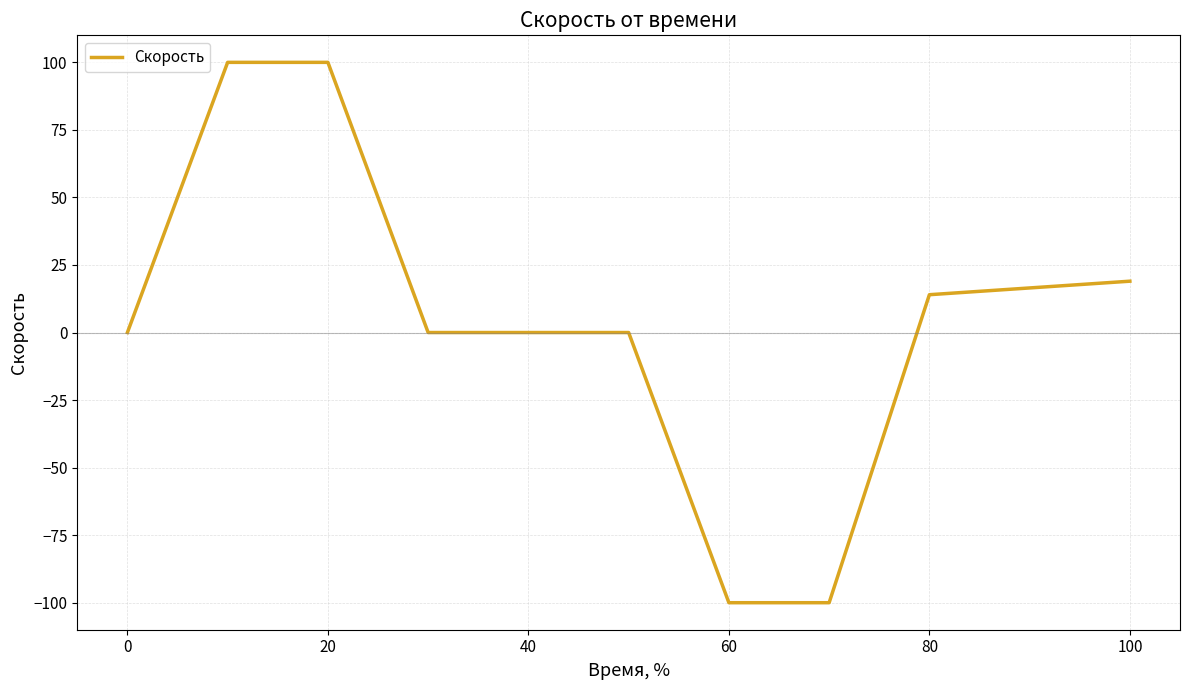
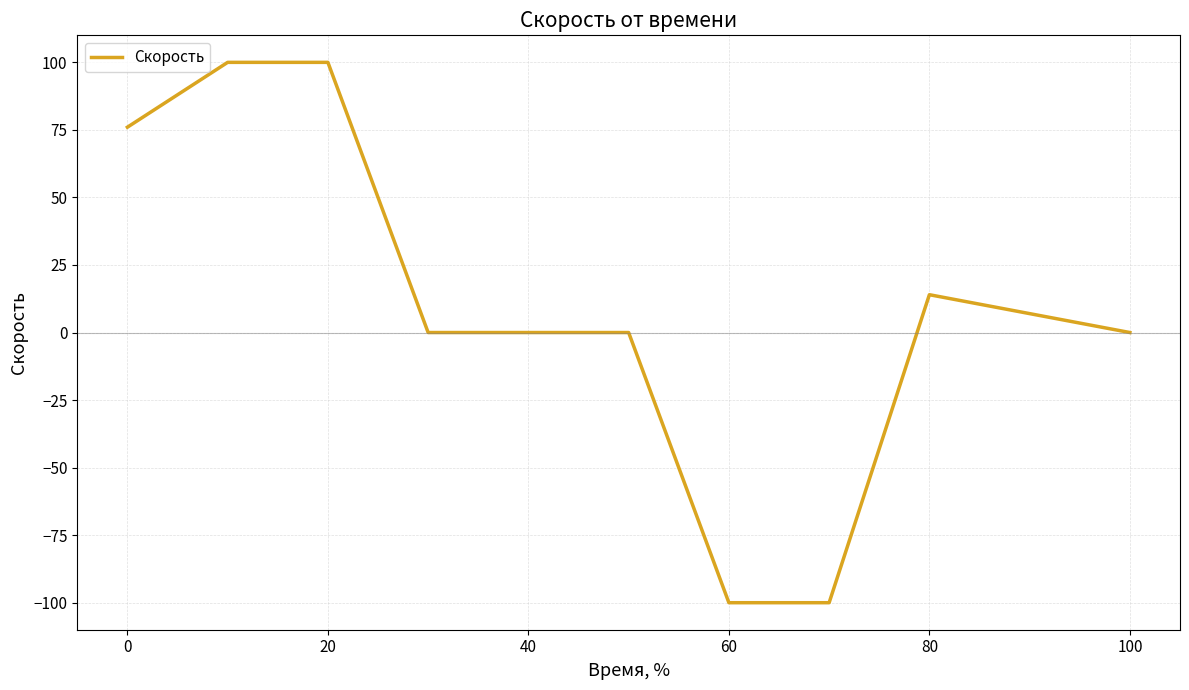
  {
-   "0": 0,
+   "0": 76,
    "20": 100,
    "60": -100,
    "80": 14,
-   "100": 19
+   "100": 0
  }
